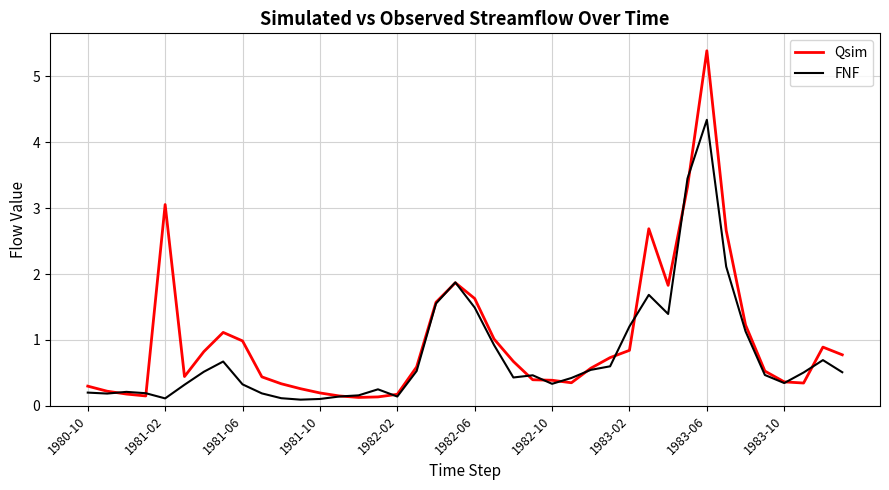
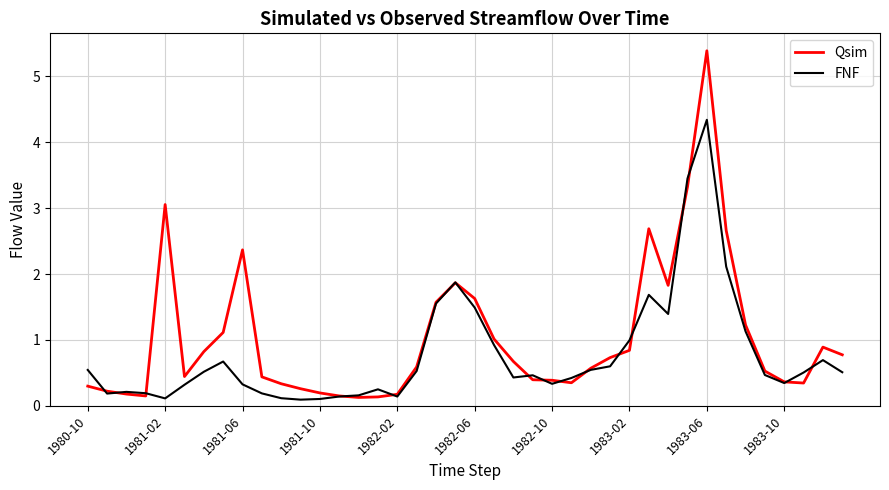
  {
    "Qsim": {
      "1980-10": 0.3,
      "1981-02": 3.1,
-     "1981-06": 1.0,
+     "1981-06": 2.4,
      "1981-10": 0.2,
      "1982-06": 1.6,
      "1982-10": 0.4,
      "1983-02": 0.8,
      "1983-06": 5.4
    },
    "FNF": {
-     "1980-10": 0.2,
+     "1980-10": 0.5,
      "1981-02": 0.1,
      "1981-06": 0.3,
      "1981-10": 0.1,
      "1982-06": 1.5,
      "1982-10": 0.3,
-     "1983-02": 1.2,
+     "1983-02": 1.0,
      "1983-06": 4.3
    }
  }
